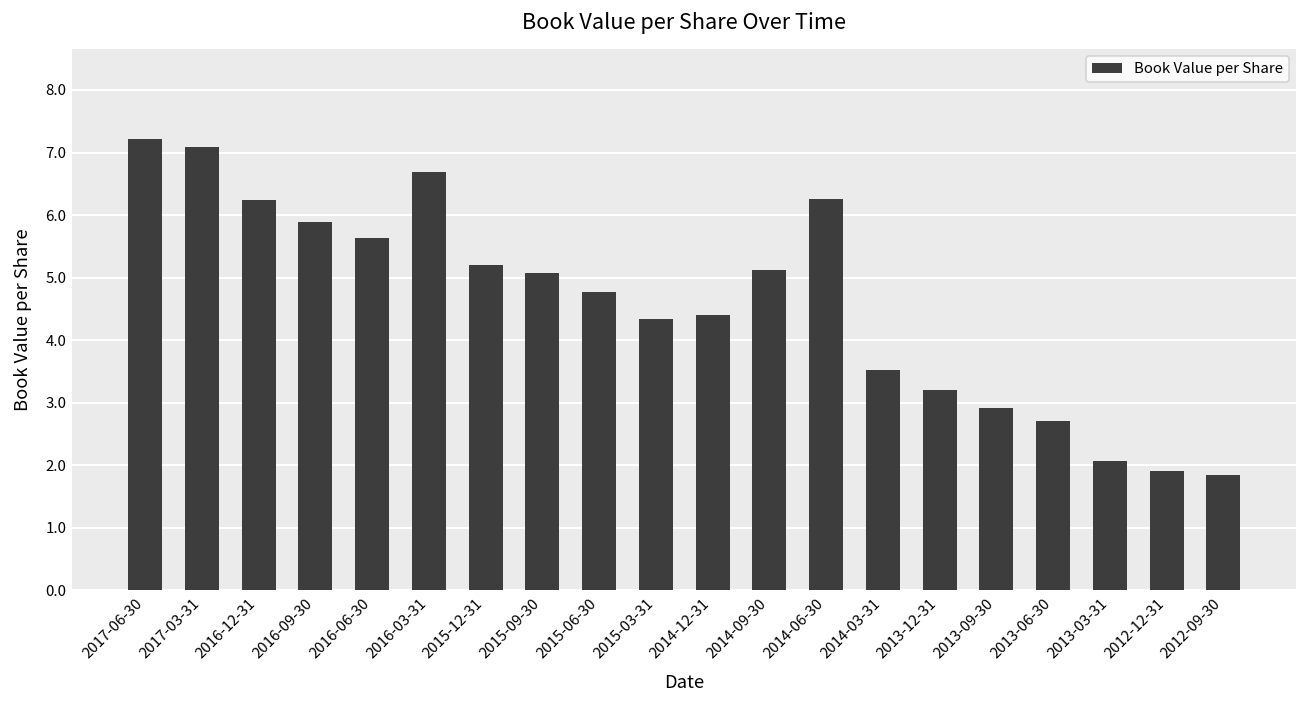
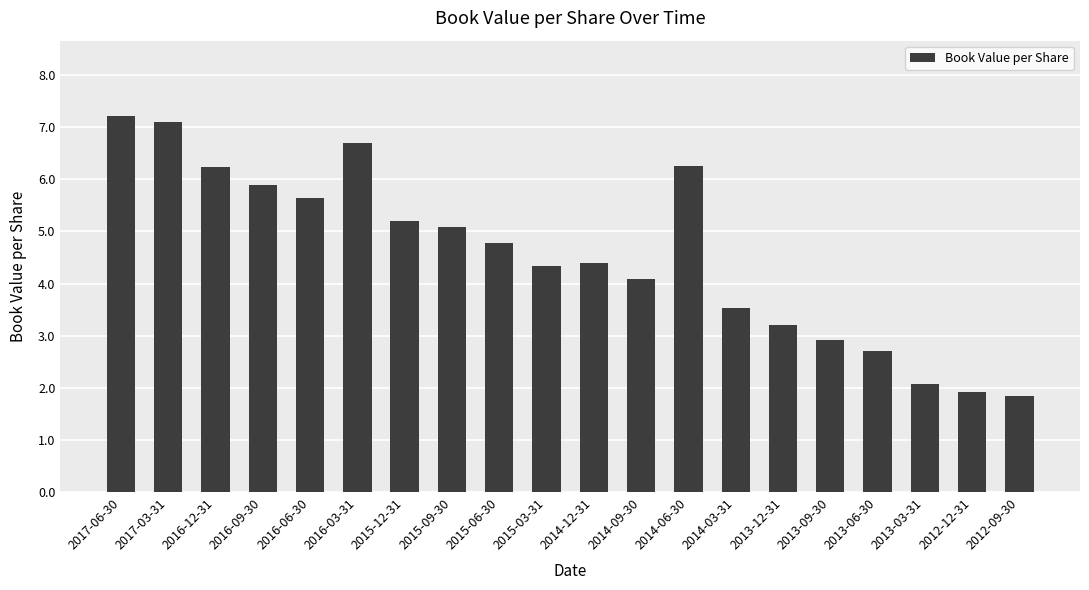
  {
    "2017-06-30": 7.2,
    "2017-03-31": 7.1,
    "2016-12-31": 6.2,
    "2016-09-30": 5.9,
    "2016-06-30": 5.6,
    "2016-03-31": 6.7,
    "2015-12-31": 5.2,
    "2015-09-30": 5.1,
    "2015-06-30": 4.8,
    "2015-03-31": 4.3,
    "2014-12-31": 4.4,
-   "2014-09-30": 5.1,
+   "2014-09-30": 4.1,
    "2014-06-30": 6.3,
    "2014-03-31": 3.5,
    "2013-12-31": 3.2,
    "2013-09-30": 2.9,
    "2013-06-30": 2.7,
    "2013-03-31": 2.1,
    "2012-12-31": 1.9,
    "2012-09-30": 1.8
  }
